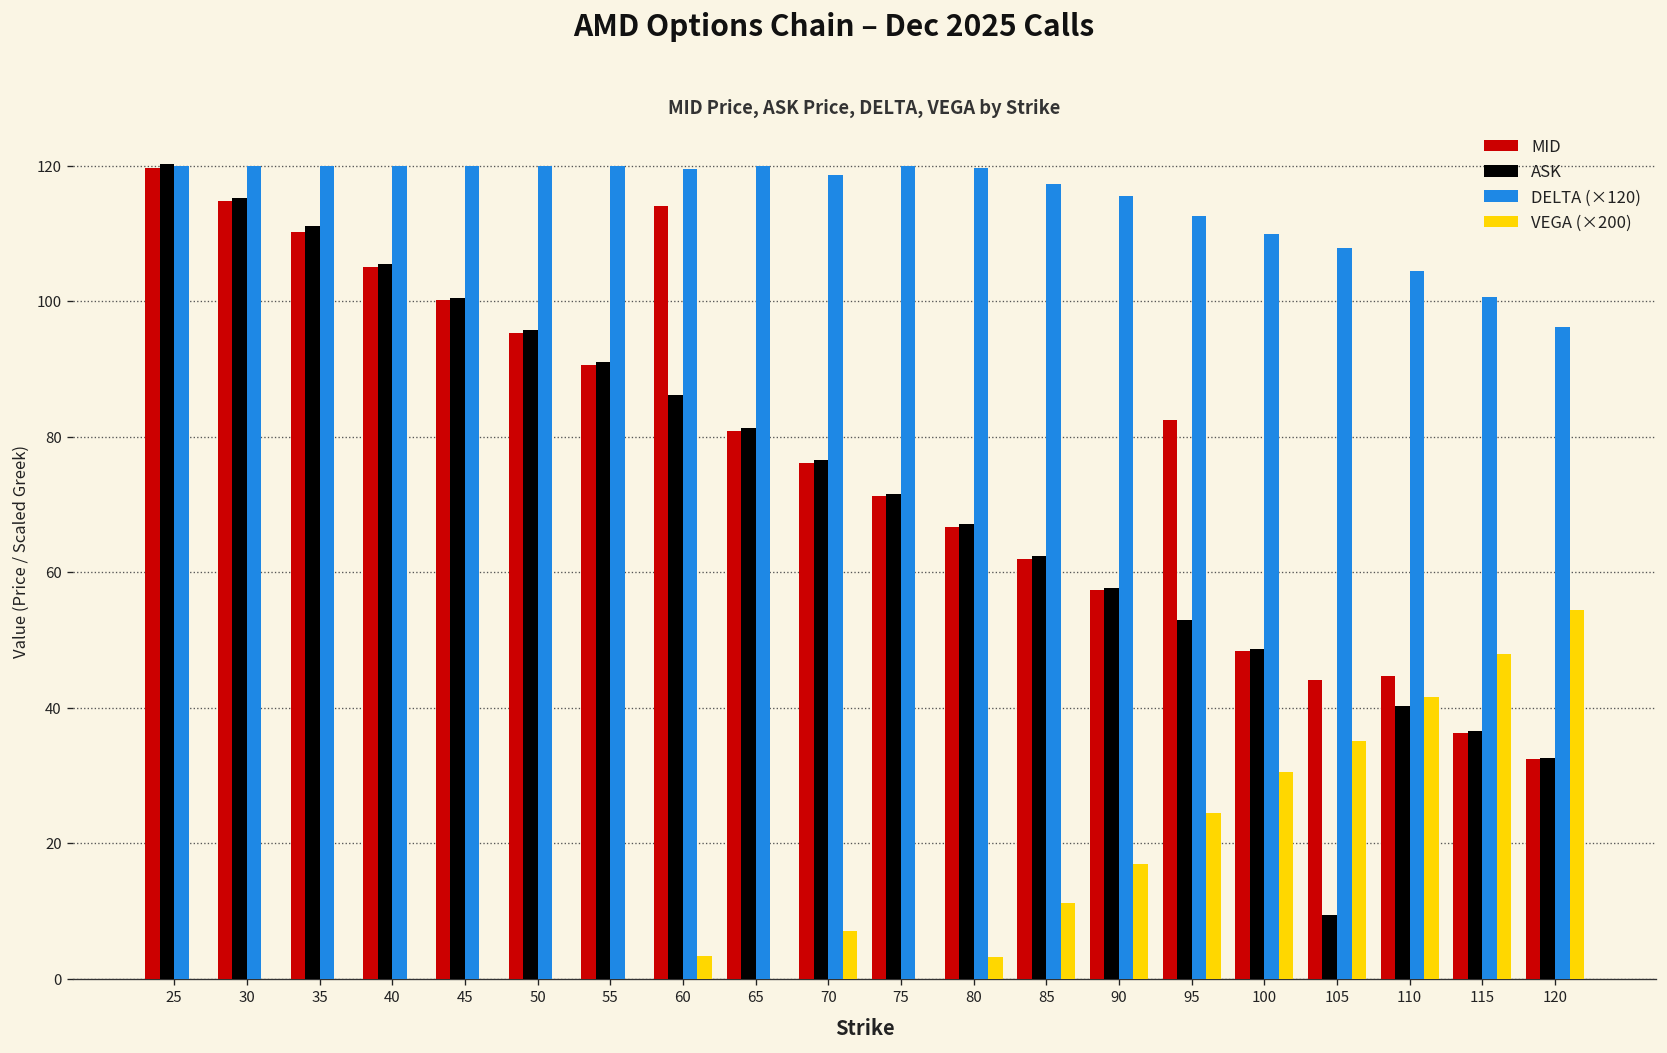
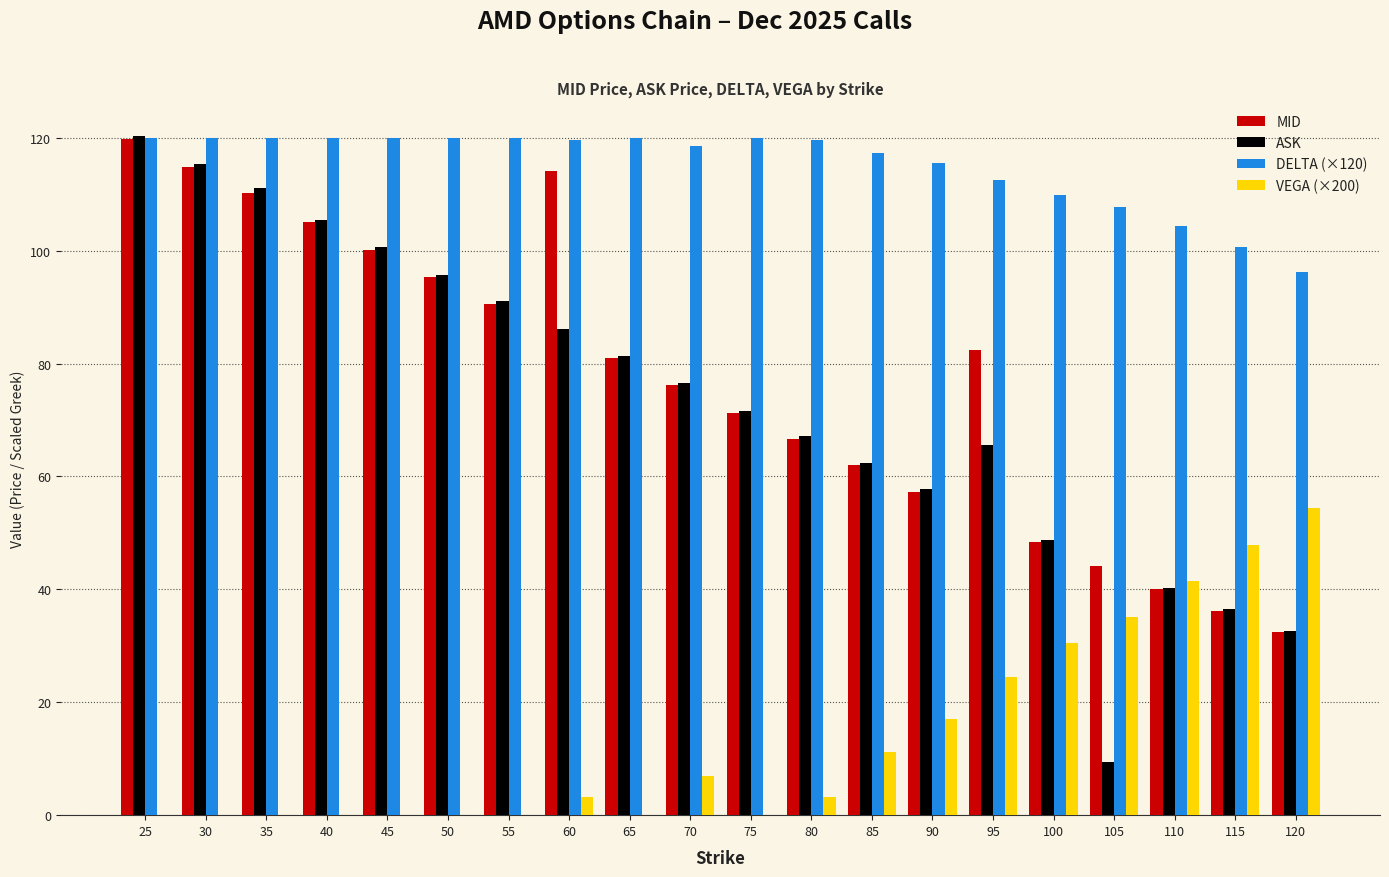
  {
    "MID": {
      "25": 120,
      "30": 115,
      "35": 110,
      "40": 105,
      "45": 100,
      "50": 95,
      "55": 91,
      "60": 114,
      "65": 81,
      "70": 76,
      "75": 71,
      "80": 67,
      "85": 62,
      "90": 57,
      "95": 82,
      "100": 48,
      "105": 44,
-     "110": 45,
+     "110": 40,
      "115": 36,
      "120": 32
    },
    "ASK": {
      "25": 120,
      "30": 115,
      "35": 111,
      "40": 105,
      "45": 101,
      "50": 96,
      "55": 91,
      "60": 86,
      "65": 81,
      "70": 77,
      "75": 72,
      "80": 67,
      "85": 62,
      "90": 58,
-     "95": 53,
+     "95": 66,
      "100": 49,
      "105": 9,
      "110": 40,
      "115": 37,
      "120": 33
    },
    "DELTA (×120)": {
      "25": 120,
      "30": 120,
      "35": 120,
      "40": 120,
      "45": 120,
      "50": 120,
      "55": 120,
      "60": 120,
      "65": 120,
      "70": 119,
      "75": 120,
      "80": 120,
      "85": 117,
      "90": 116,
      "95": 113,
      "100": 110,
      "105": 108,
      "110": 104,
      "115": 101,
      "120": 96
    },
    "VEGA (×200)": {
      "25": 0,
      "30": 0,
      "35": 0,
      "40": 0,
      "45": 0,
      "50": 0,
      "55": 0,
      "60": 3,
      "65": 0,
      "70": 7,
      "75": 0,
      "80": 3,
      "85": 11,
      "90": 17,
      "95": 24,
      "100": 31,
      "105": 35,
      "110": 42,
      "115": 48,
      "120": 54
    }
  }
